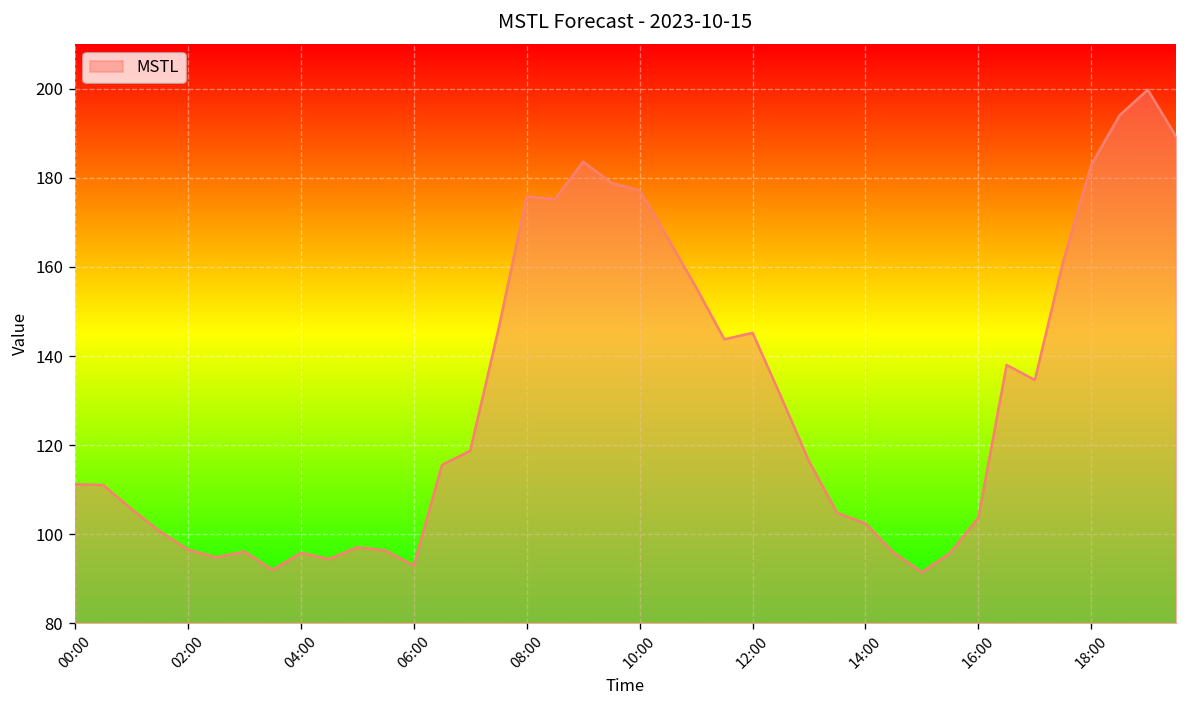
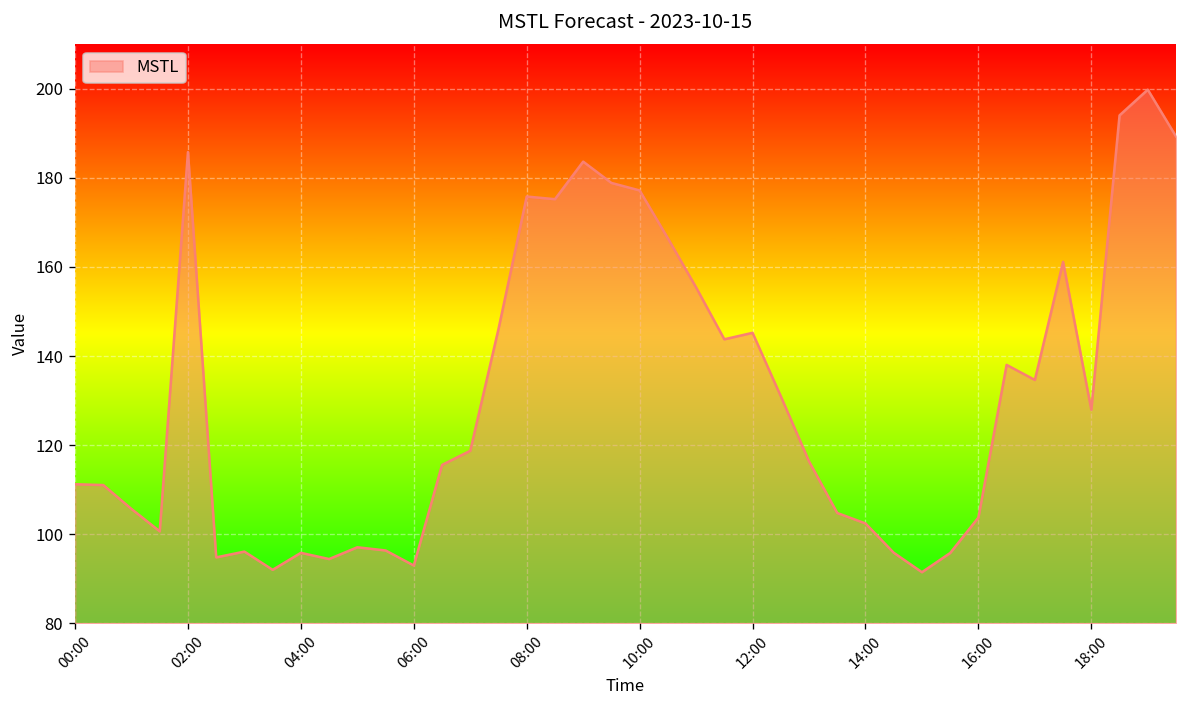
  {
    "00:00": 111,
-   "02:00": 97,
+   "02:00": 186,
    "04:00": 96,
    "06:00": 93,
    "08:00": 176,
    "10:00": 177,
    "12:00": 145,
    "14:00": 102,
    "16:00": 104,
-   "18:00": 183
+   "18:00": 128
  }
